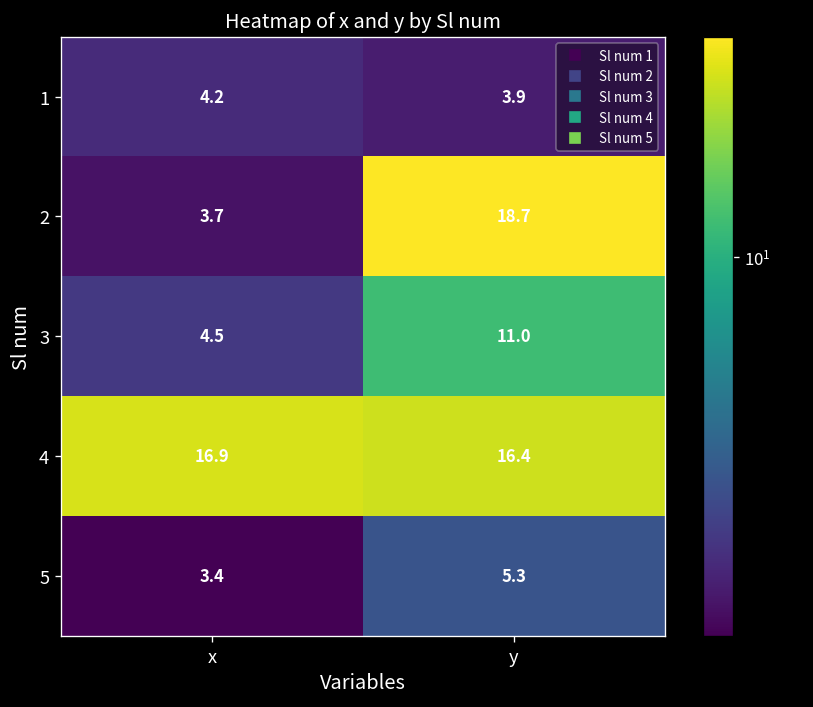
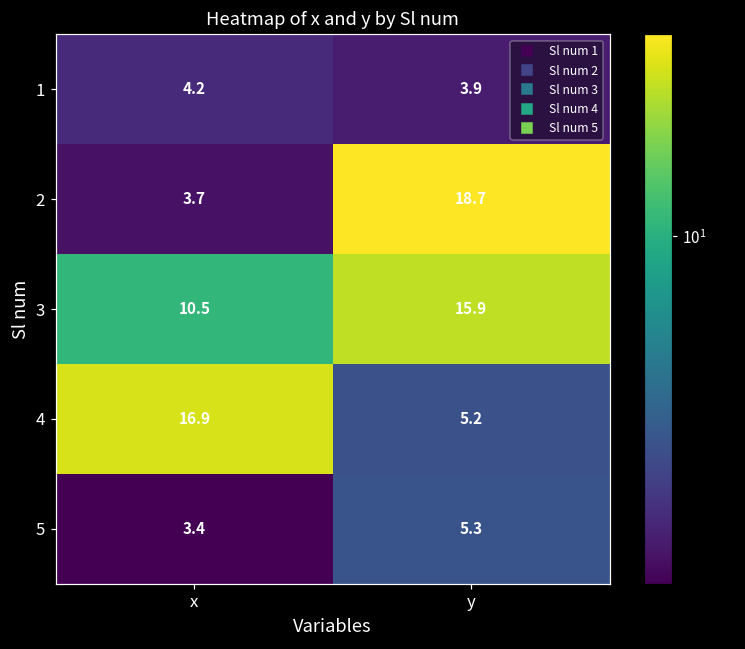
  {
    "1": {
      "x": 4.2,
      "y": 3.9
    },
    "2": {
      "x": 3.7,
      "y": 18.7
    },
    "3": {
-     "x": 4.5,
-     "y": 11.0
+     "x": 10.5,
+     "y": 15.9
    },
    "4": {
      "x": 16.9,
-     "y": 16.4
+     "y": 5.2
    },
    "5": {
      "x": 3.4,
      "y": 5.3
    }
  }
